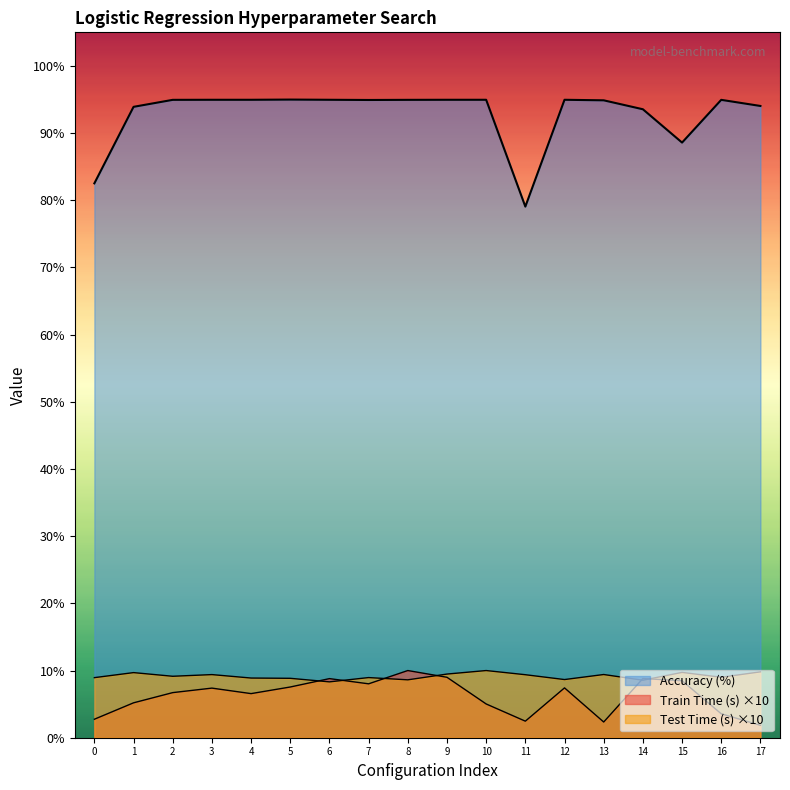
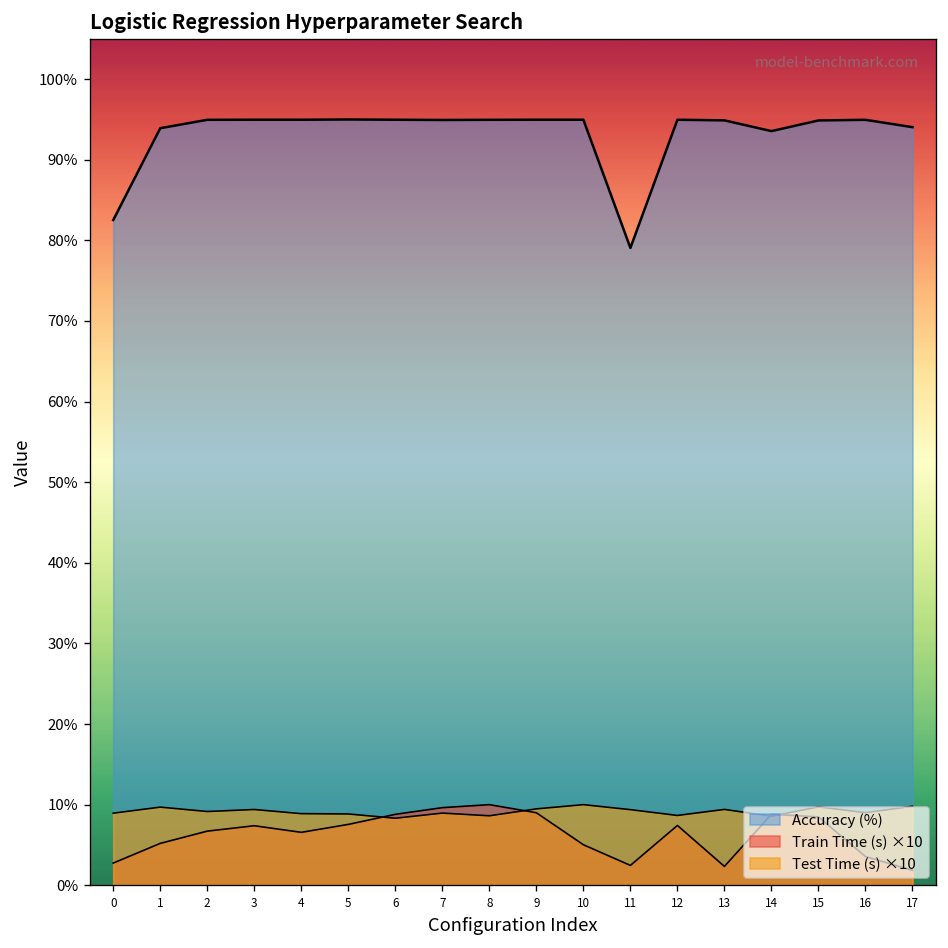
  {
    "Accuracy (%)": {
      "0": "83%",
      "1": "94%",
      "2": "95%",
      "3": "95%",
      "4": "95%",
      "5": "95%",
      "6": "95%",
      "7": "95%",
      "8": "95%",
      "9": "95%",
      "10": "95%",
      "11": "79%",
      "12": "95%",
      "13": "95%",
      "14": "94%",
-     "15": "89%",
+     "15": "95%",
      "16": "95%",
      "17": "94%"
    },
    "Train Time (s) ×10": {
      "0": "3%",
      "1": "5%",
      "2": "7%",
      "3": "7%",
      "4": "7%",
      "5": "8%",
      "6": "9%",
-     "7": "8%",
+     "7": "10%",
      "8": "10%",
      "9": "9%",
      "10": "5%",
      "11": "2%",
      "12": "7%",
      "13": "2%"
    },
    "Test Time (s) ×10": {
      "0": "9%",
      "1": "10%",
      "2": "9%",
      "3": "9%",
      "4": "9%",
      "5": "9%",
      "6": "8%",
      "7": "9%",
      "8": "9%",
      "9": "9%",
      "10": "10%",
      "11": "9%",
      "12": "9%",
      "13": "9%"
    }
  }
